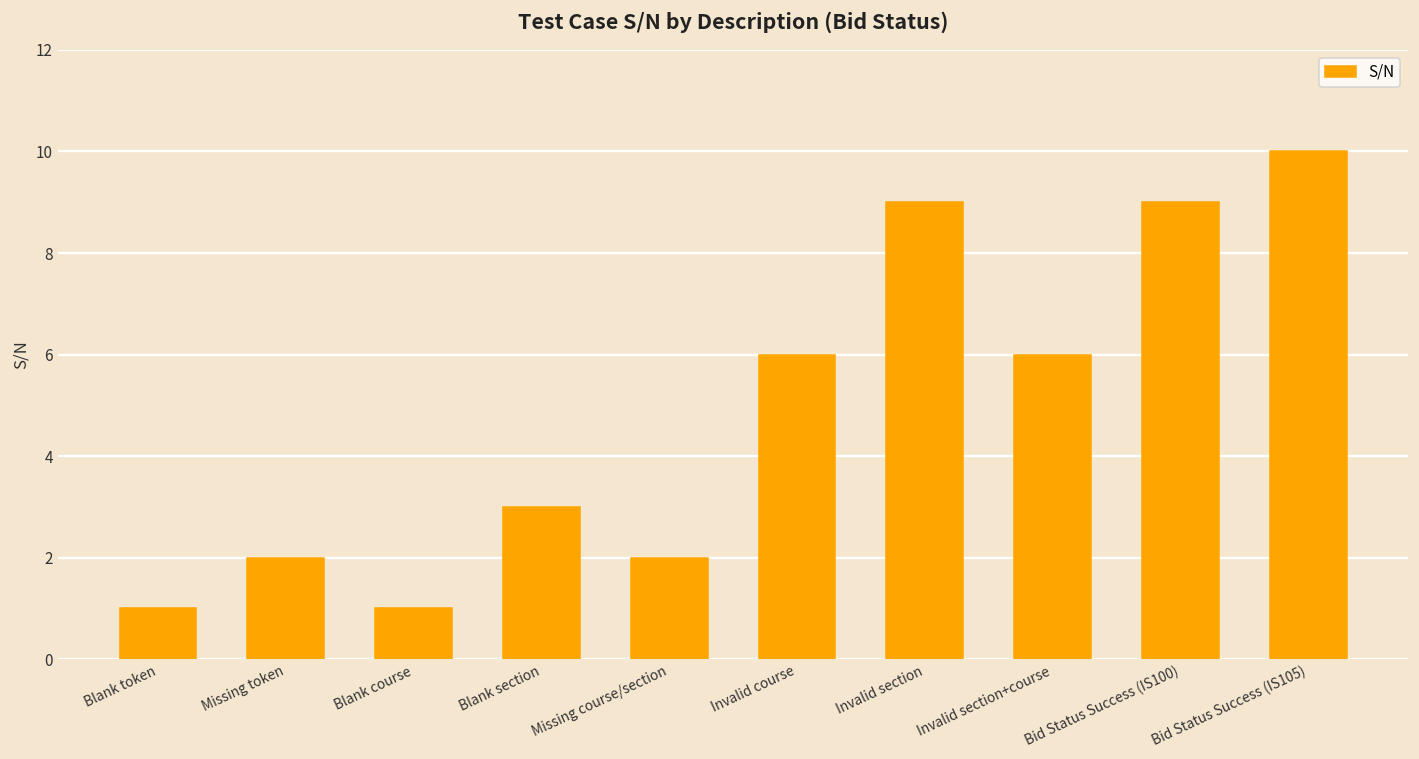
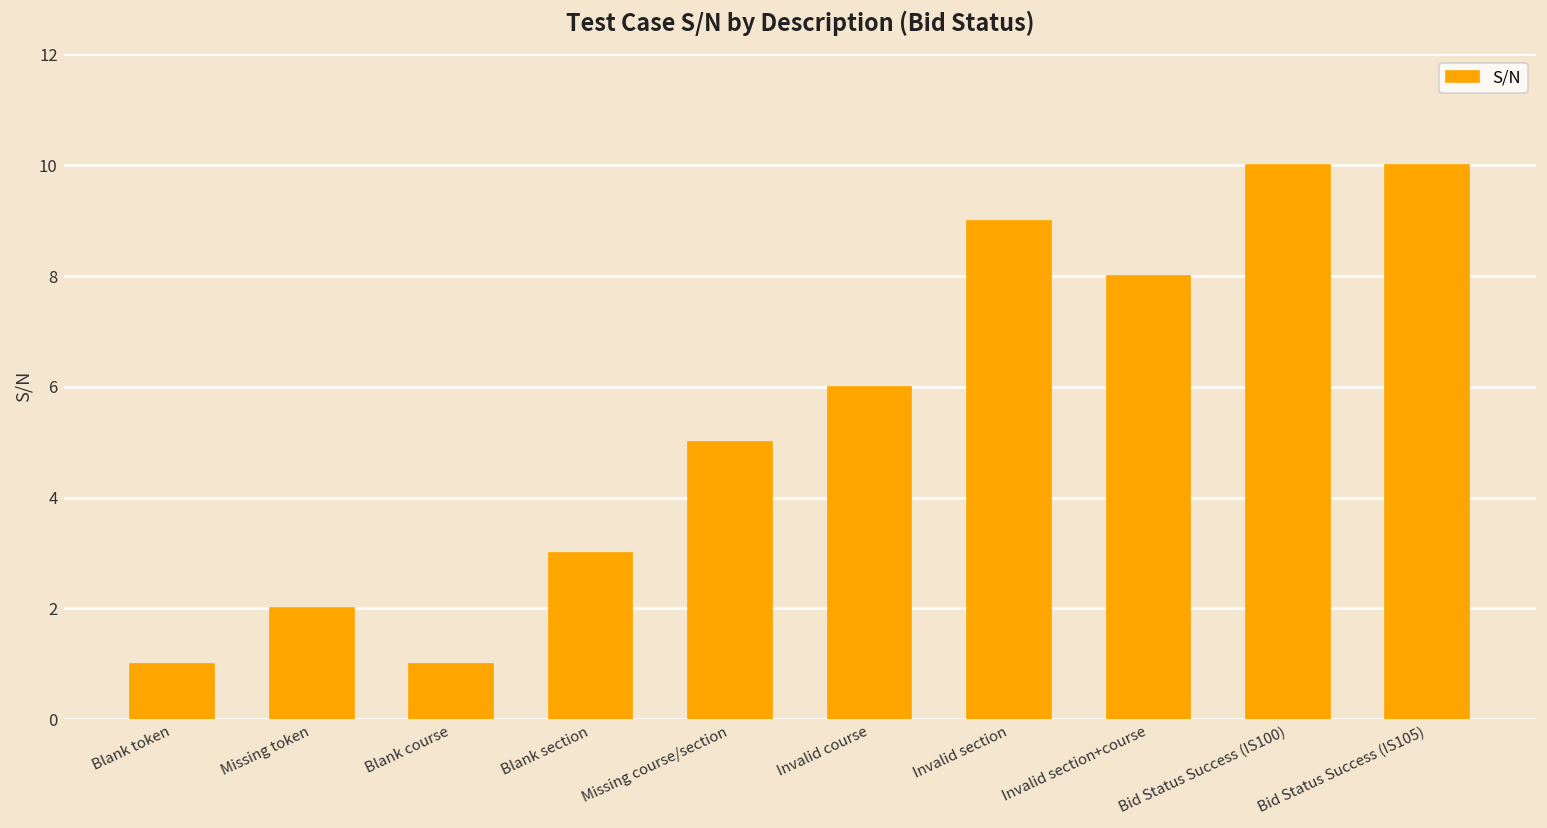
  {
    "Blank token": 1,
    "Missing token": 2,
    "Blank course": 1,
    "Blank section": 3,
-   "Missing course/section": 2,
+   "Missing course/section": 5,
    "Invalid course": 6,
    "Invalid section": 9,
-   "Invalid section+course": 6,
-   "Bid Status Success (IS100)": 9,
+   "Invalid section+course": 8,
+   "Bid Status Success (IS100)": 10,
    "Bid Status Success (IS105)": 10
  }
